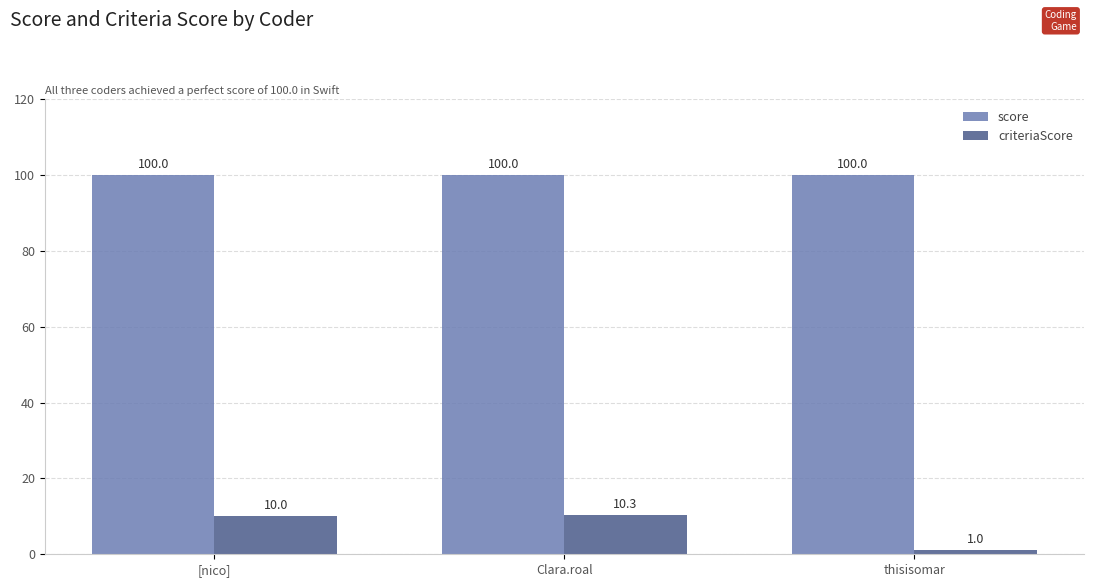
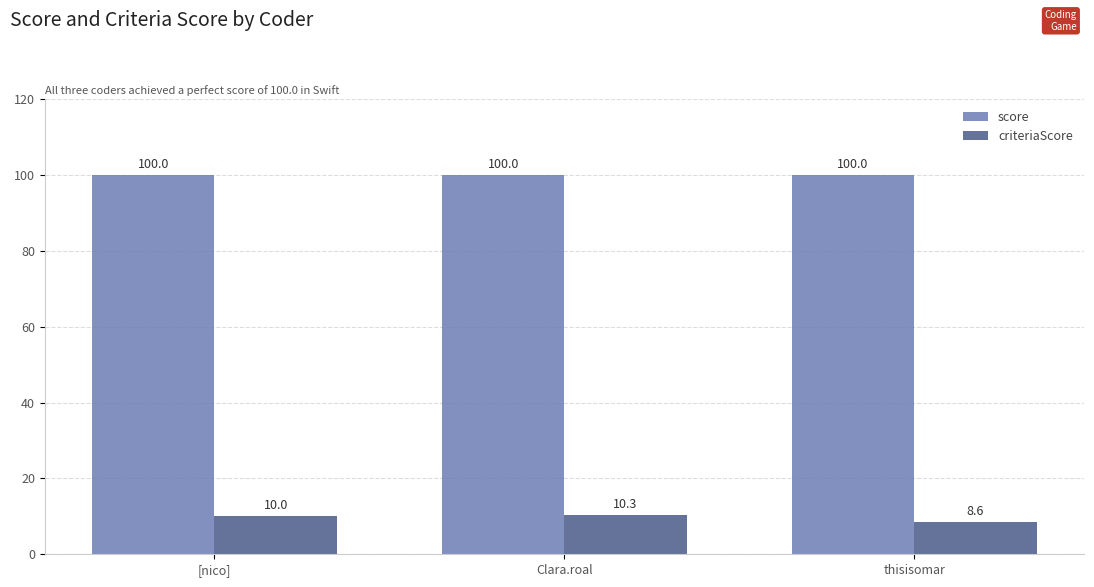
  {
    "score": {
      "[nico]": 100.0,
      "Clara.roal": 100.0,
      "thisisomar": 100.0
    },
    "criteriaScore": {
      "[nico]": 10.0,
      "Clara.roal": 10.3,
-     "thisisomar": 1.0
+     "thisisomar": 8.6
    }
  }
